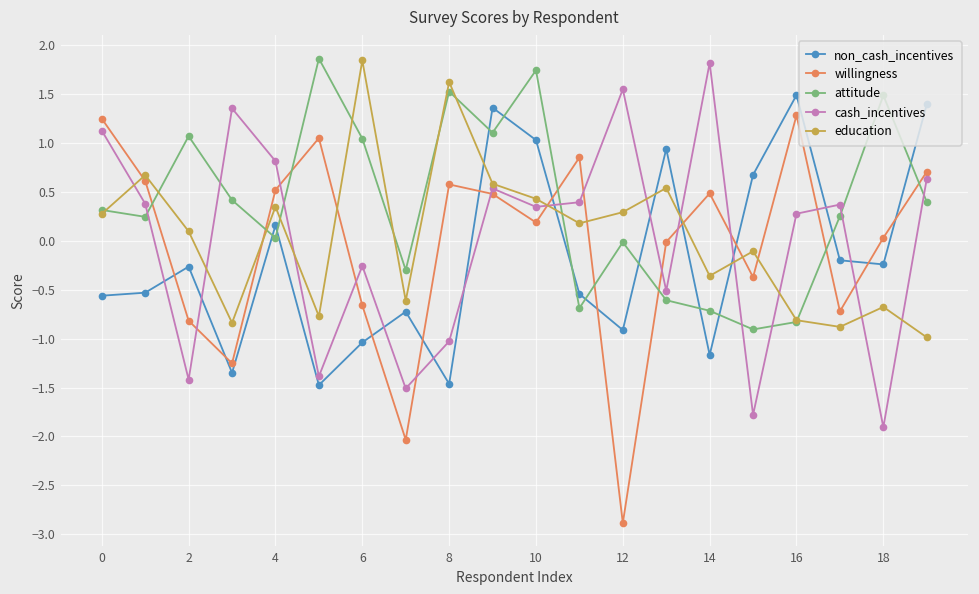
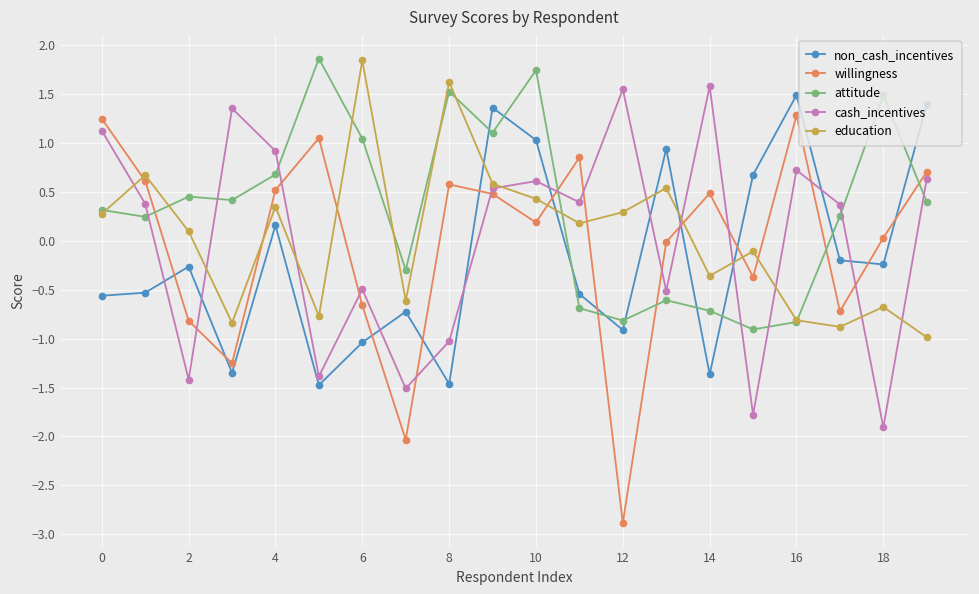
  {
    "non_cash_incentives": {
      "0": -0.6,
      "2": -0.3,
      "4": 0.2,
      "6": -1.0,
      "8": -1.5,
      "10": 1.0,
      "12": -0.9,
-     "14": -1.2,
+     "14": -1.4,
      "16": 1.5,
      "18": -0.2
    },
    "attitude": {
      "0": 0.3,
-     "2": 1.1,
-     "4": 0.0,
+     "2": 0.5,
+     "4": 0.7,
      "6": 1.0,
      "8": 1.5,
      "10": 1.7,
-     "12": 0.0,
+     "12": -0.8,
      "14": -0.7
    },
    "cash_incentives": {
      "0": 1.1,
      "2": -1.4,
-     "4": 0.8,
-     "6": -0.3,
+     "4": 0.9,
+     "6": -0.5,
      "8": -1.0,
-     "10": 0.3,
+     "10": 0.6,
      "12": 1.6,
-     "14": 1.8,
-     "16": 0.3,
+     "14": 1.6,
+     "16": 0.7,
      "18": -1.9
    }
  }
